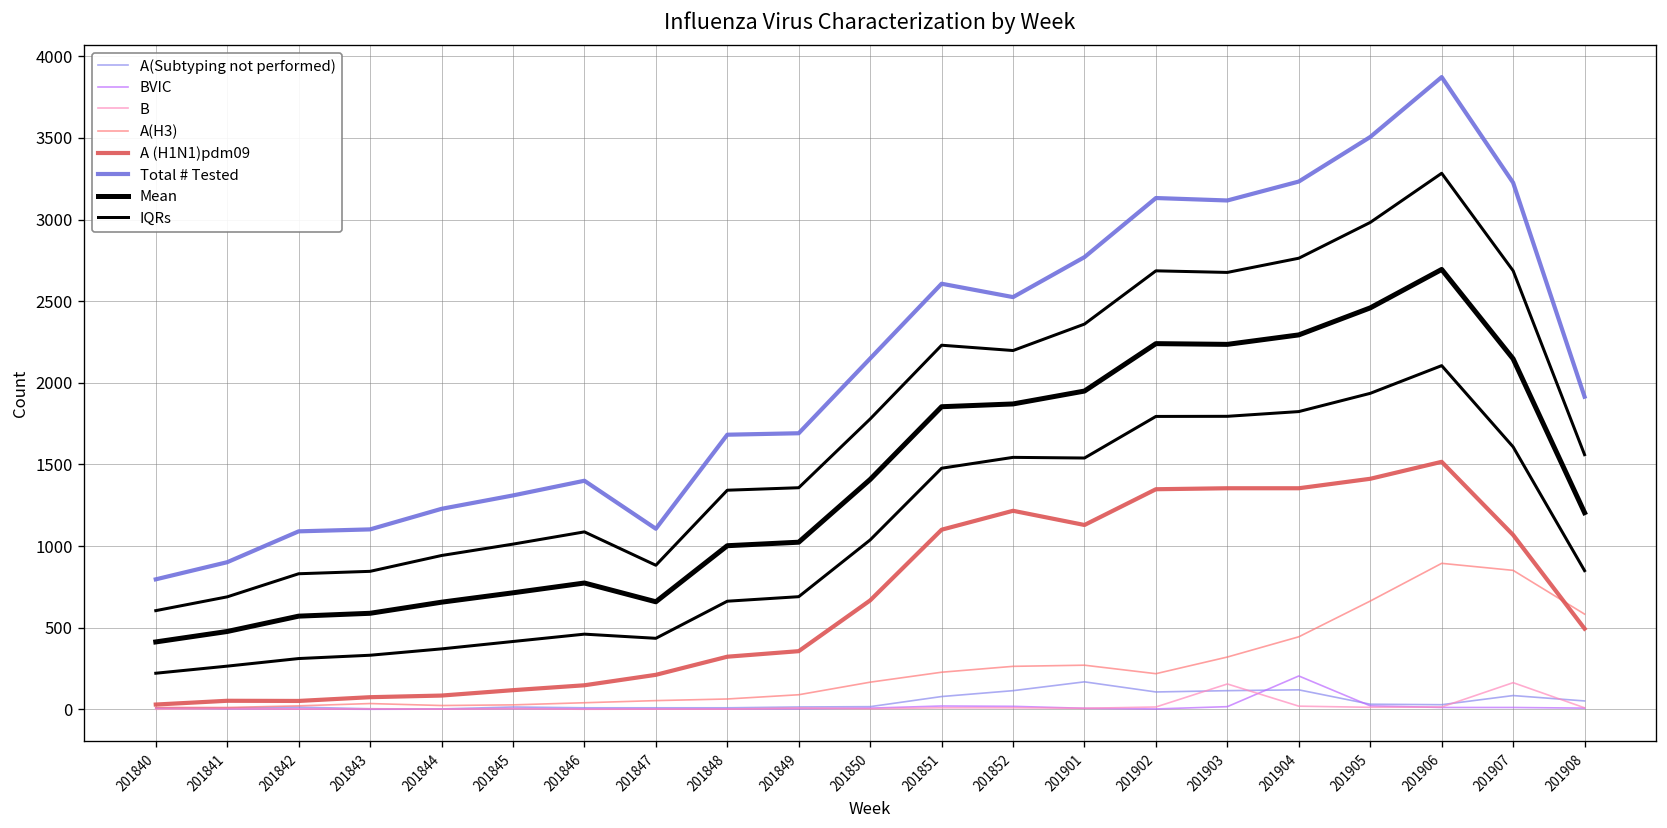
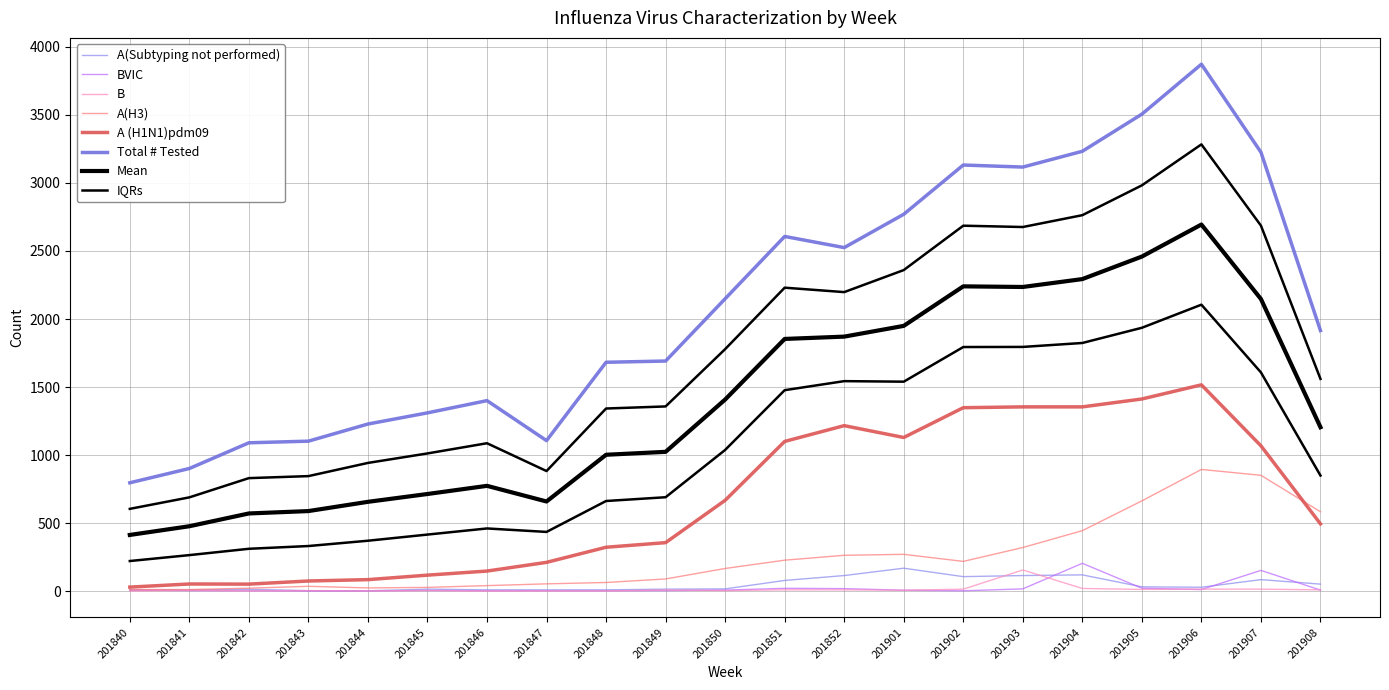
  {
    "BVIC": {
      "201903": 20,
      "201904": 200,
-     "201907": 10
+     "201907": 150
    },
    "B": {
      "201903": 160,
      "201904": 20,
-     "201907": 160
+     "201907": 10
    }
  }
